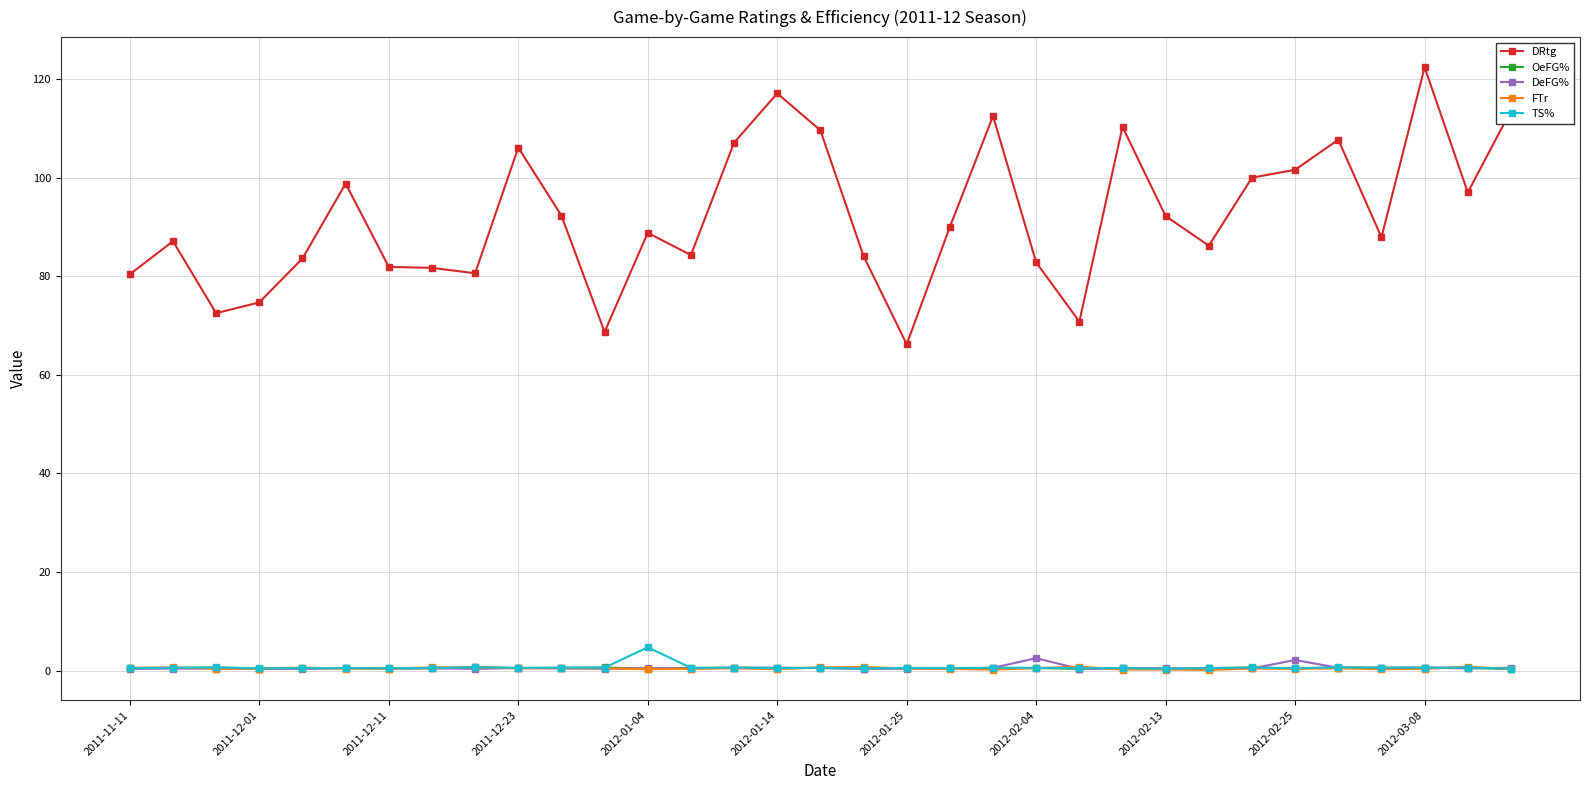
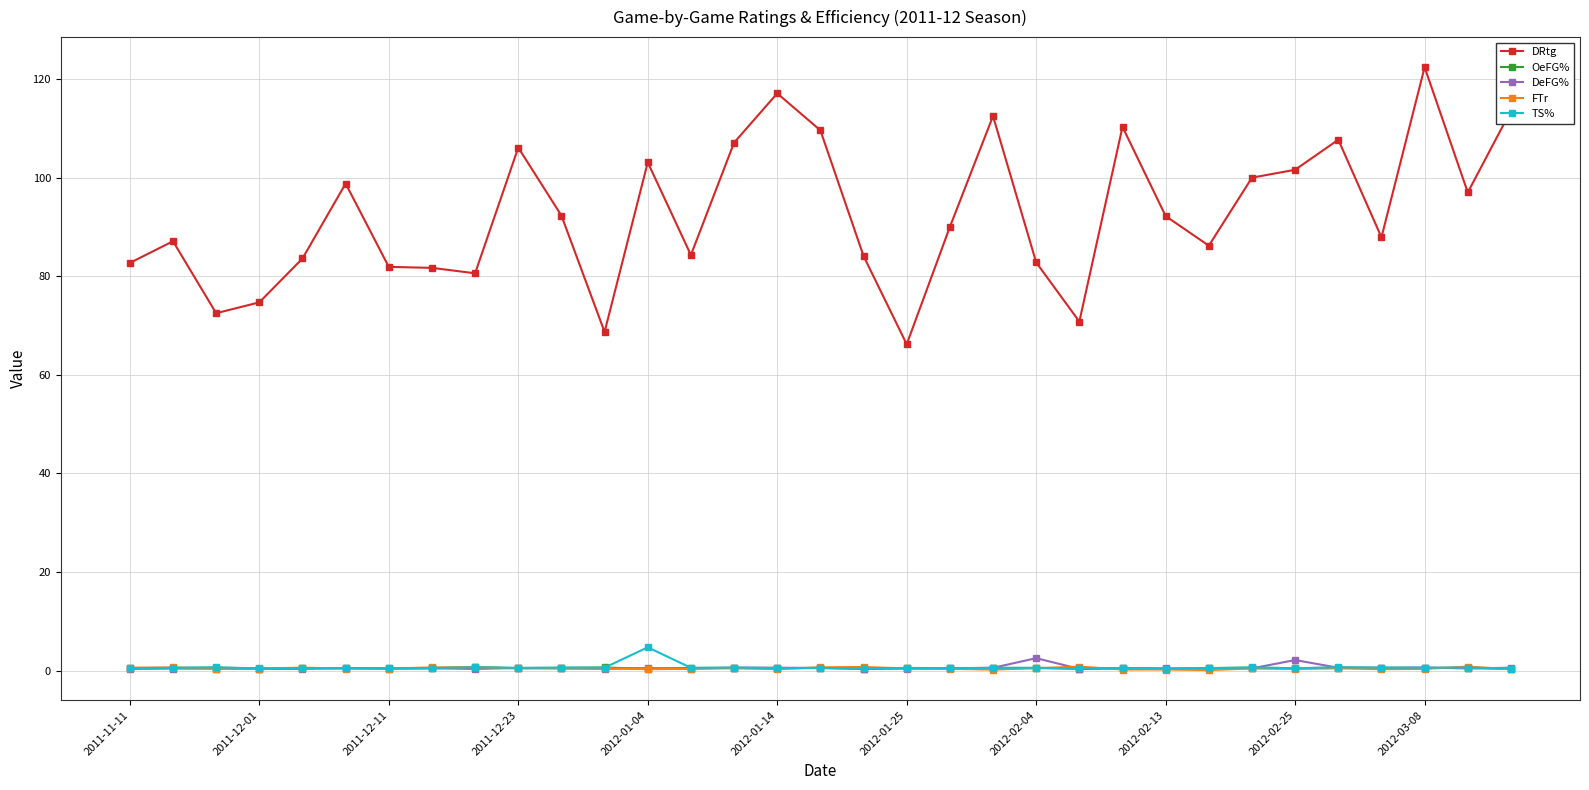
  {
    "DRtg": {
-     "2011-11-11": 80,
+     "2011-11-11": 83,
      "2011-12-01": 75,
      "2011-12-11": 82,
      "2011-12-23": 106,
-     "2012-01-04": 89,
+     "2012-01-04": 103,
      "2012-01-14": 117,
      "2012-01-25": 66,
      "2012-02-04": 83,
      "2012-02-13": 92,
      "2012-02-25": 102,
      "2012-03-08": 122
    },
    "DeFG%": {
      "2012-02-04": 3,
      "2012-02-25": 2
    },
    "TS%": {
      "2012-01-04": 5
    }
  }
